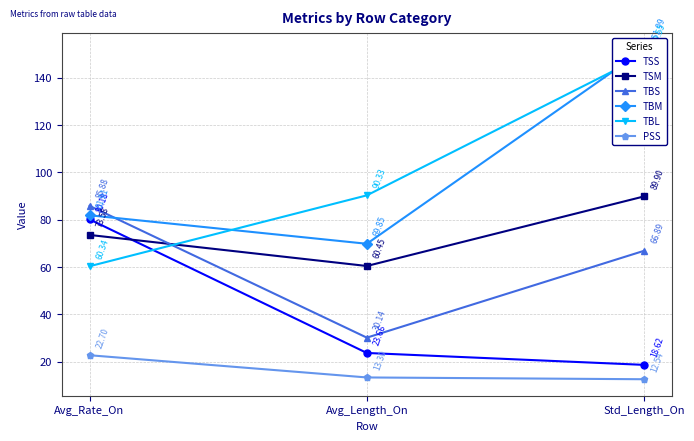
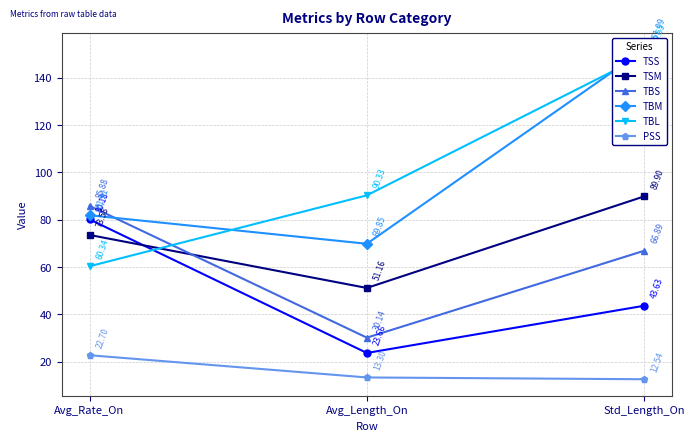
  {
    "TSS": {
-     "Std_Length_On": 18.62
+     "Std_Length_On": 43.63
    },
    "TSM": {
-     "Avg_Length_On": 60.45,
+     "Avg_Length_On": 51.16,
      "Std_Length_On": 89.90
    }
  }
